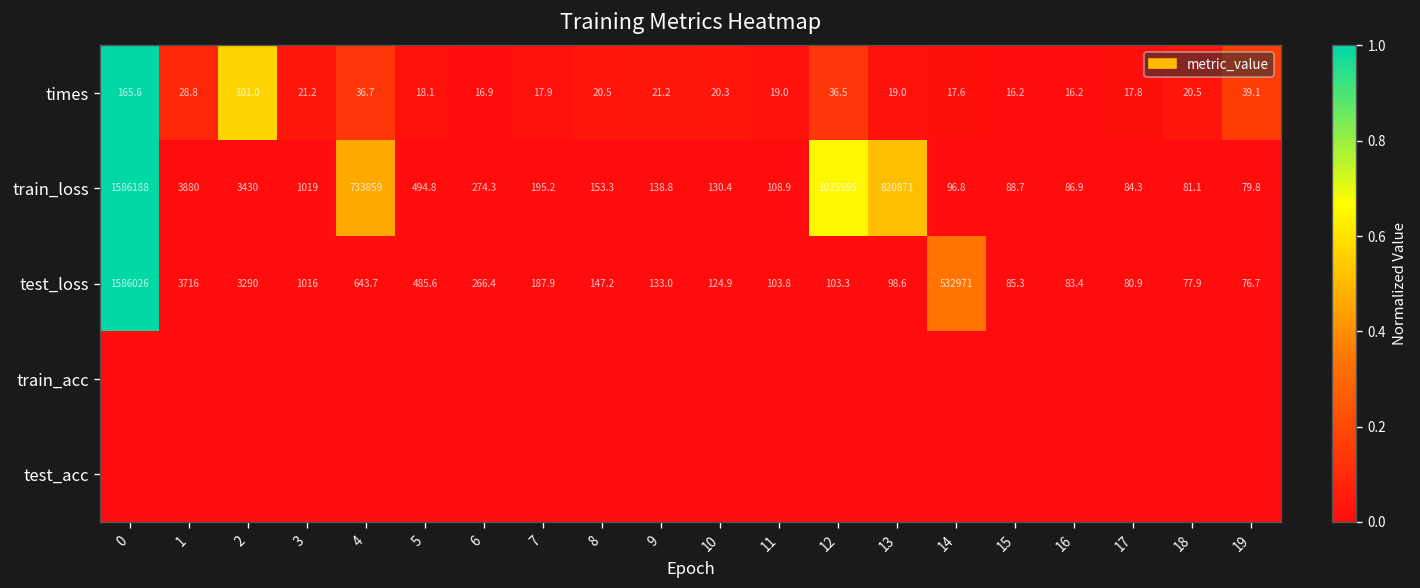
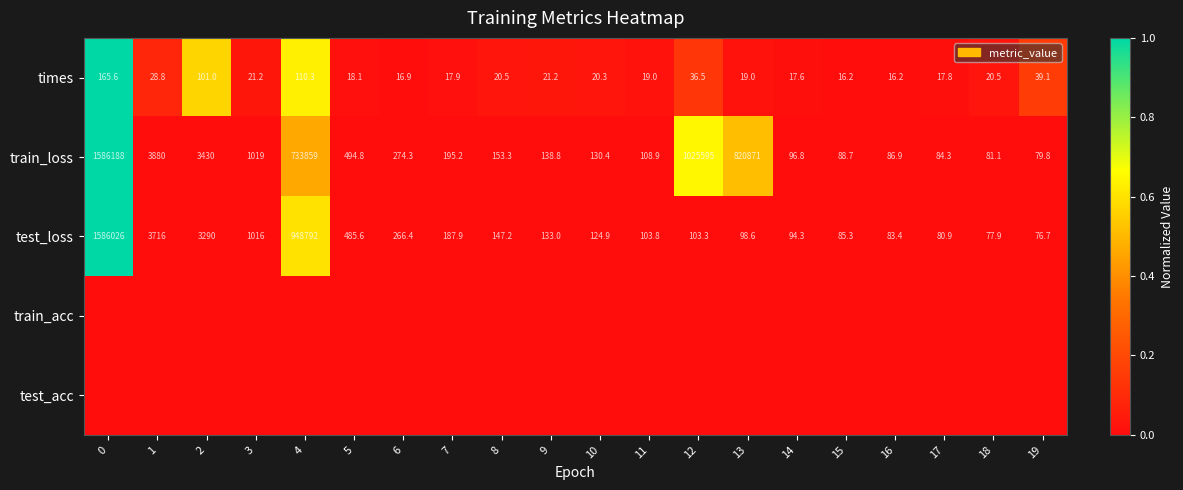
  {
    "times": {
      "0": 165.6,
      "1": 28.8,
      "2": 101.0,
      "3": 21.2,
-     "4": 36.7,
+     "4": 110.3,
      "5": 18.1,
      "6": 16.9,
      "7": 17.9,
      "8": 20.5,
      "9": 21.2,
      "10": 20.3,
      "11": 19.0,
      "12": 36.5,
      "13": 19.0,
      "14": 17.6,
      "15": 16.2,
      "16": 16.2,
      "17": 17.8,
      "18": 20.5,
      "19": 39.1
    },
    "train_loss": {
      "0": 1586188,
      "1": 3880,
      "2": 3430,
      "3": 1019,
      "4": 733859,
      "5": 494.8,
      "6": 274.3,
      "7": 195.2,
      "8": 153.3,
      "9": 138.8,
      "10": 130.4,
      "11": 108.9,
      "12": 1025595,
      "13": 820871,
      "14": 96.8,
      "15": 88.7,
      "16": 86.9,
      "17": 84.3,
      "18": 81.1,
      "19": 79.8
    },
    "test_loss": {
      "0": 1586026,
      "1": 3716,
      "2": 3290,
      "3": 1016,
-     "4": 643.7,
+     "4": 948792,
      "5": 485.6,
      "6": 266.4,
      "7": 187.9,
      "8": 147.2,
      "9": 133.0,
      "10": 124.9,
      "11": 103.8,
      "12": 103.3,
      "13": 98.6,
-     "14": 532971,
+     "14": 94.3,
      "15": 85.3,
      "16": 83.4,
      "17": 80.9,
      "18": 77.9,
      "19": 76.7
    }
  }
